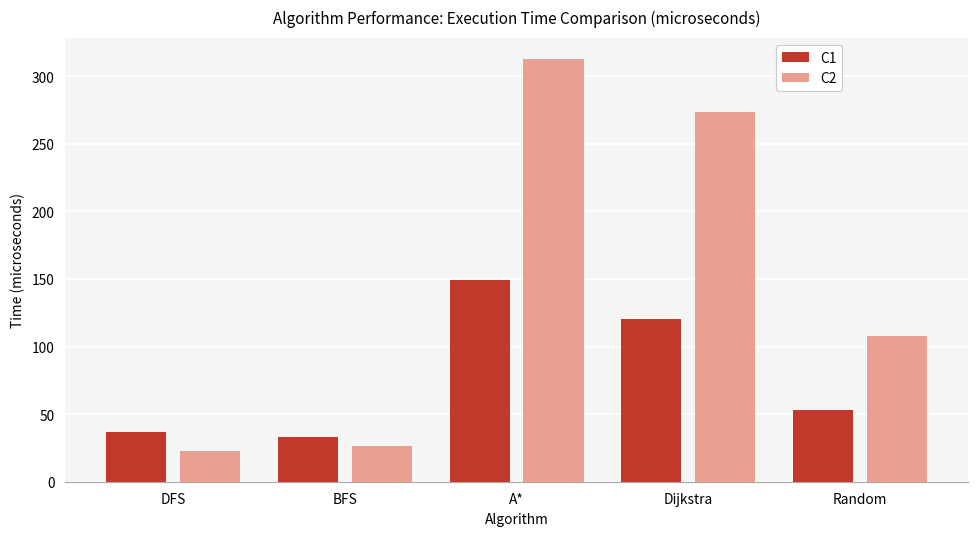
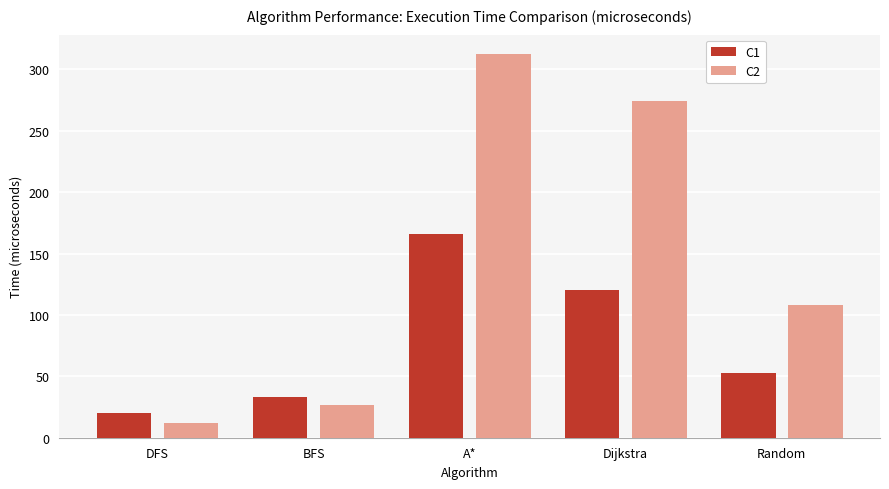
  {
    "C1": {
-     "DFS": 37,
+     "DFS": 20,
      "BFS": 33,
-     "A*": 149,
+     "A*": 166,
      "Dijkstra": 120,
      "Random": 53
    },
    "C2": {
-     "DFS": 23,
+     "DFS": 12,
      "BFS": 27,
      "A*": 313,
      "Dijkstra": 274,
      "Random": 108
    }
  }
